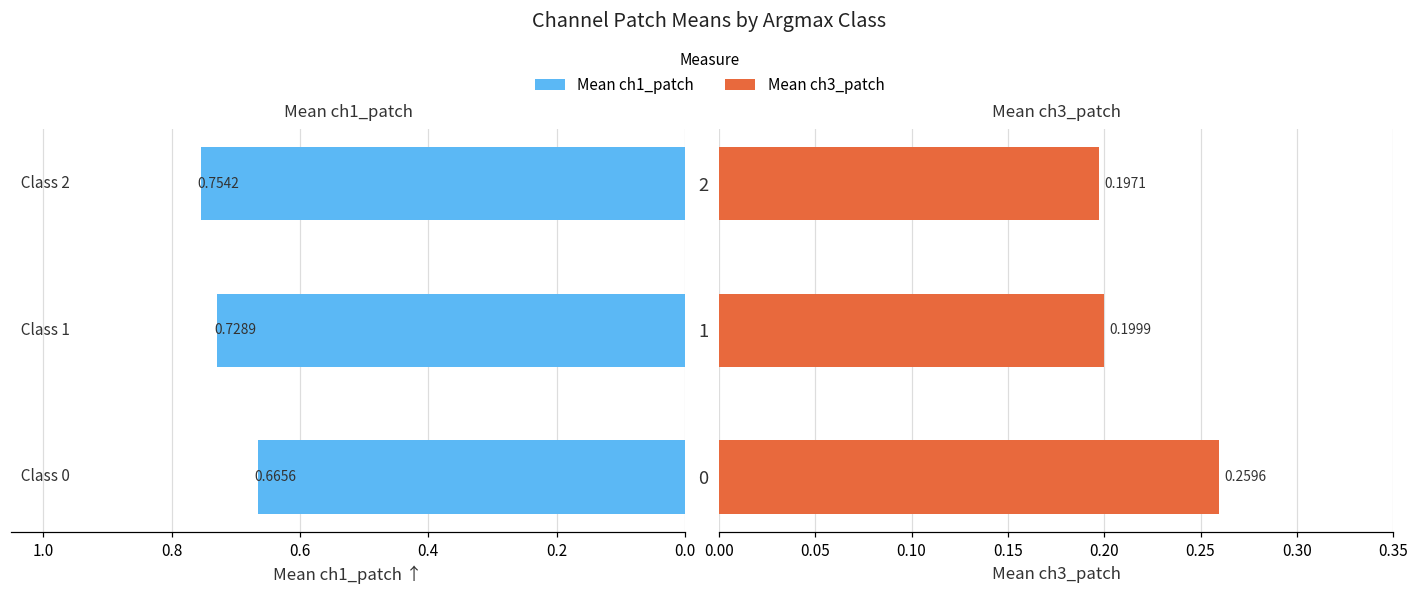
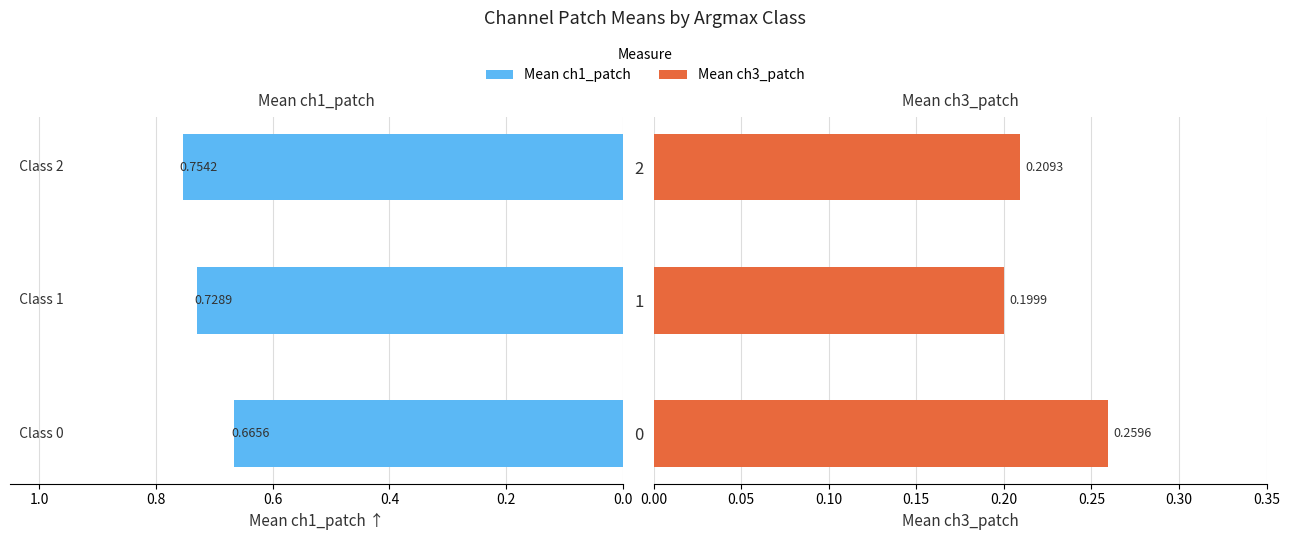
  {
    "Mean ch3_patch": {
-     "2": 0.1971,
+     "2": 0.2093,
      "1": 0.1999,
      "0": 0.2596
    }
  }
